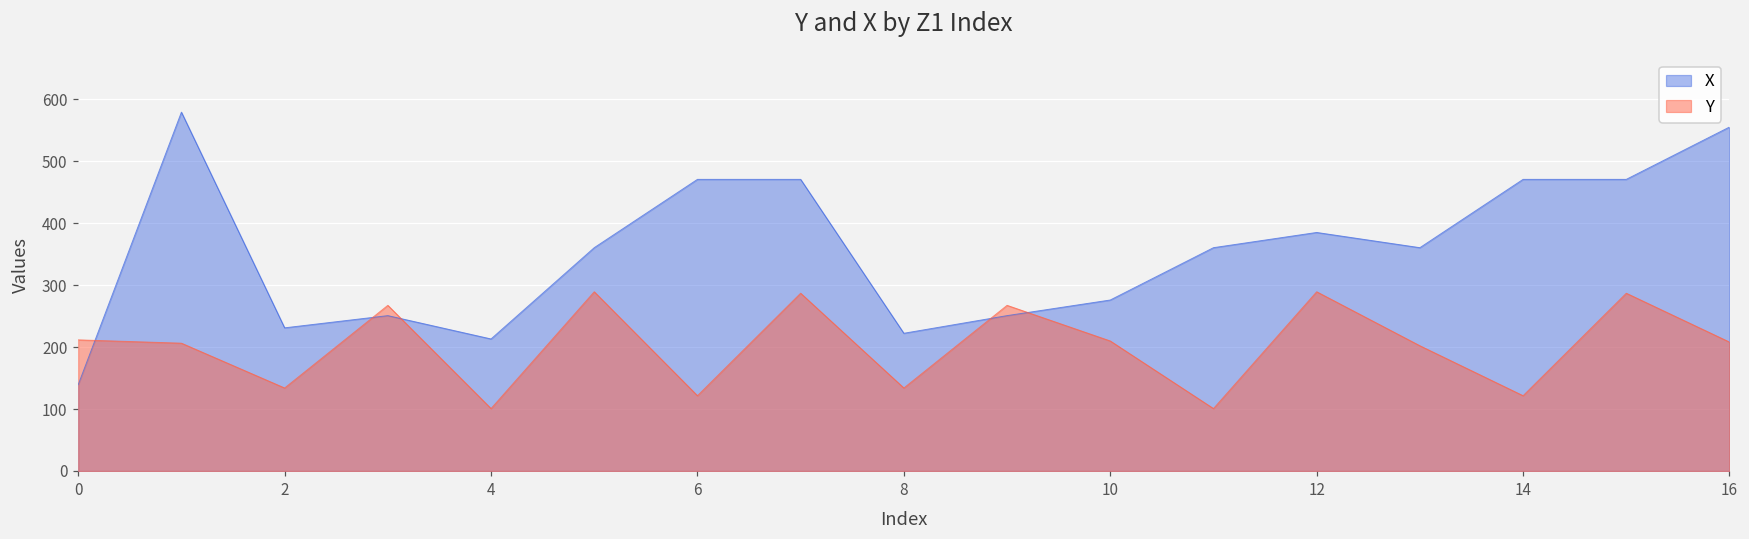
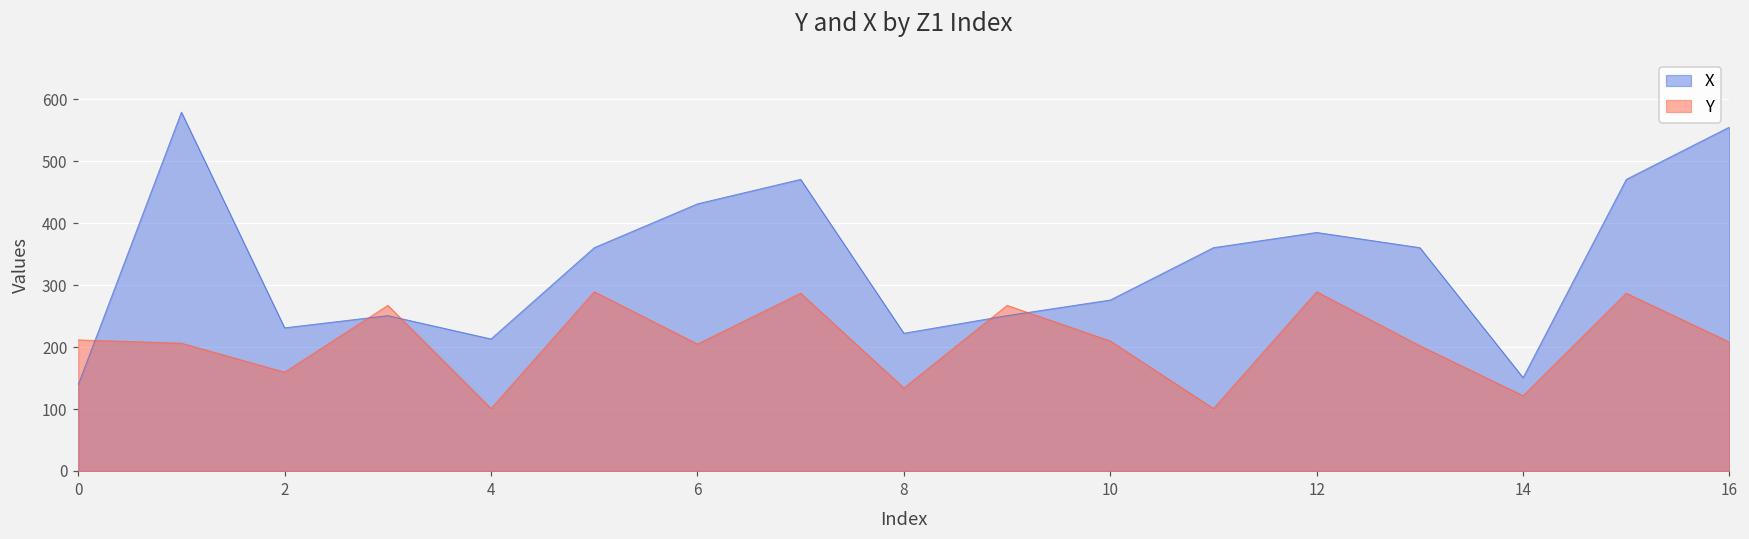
  {
    "X": {
      "0": 140,
      "2": 230,
      "4": 210,
-     "6": 470,
+     "6": 430,
      "8": 220,
      "10": 280,
      "12": 390,
-     "14": 470,
+     "14": 150,
      "16": 560
    },
    "Y": {
      "0": 210,
-     "2": 130,
+     "2": 160,
      "4": 100,
-     "6": 120,
+     "6": 210,
      "8": 130,
      "10": 210,
      "12": 290,
      "14": 120,
      "16": 210
    }
  }
